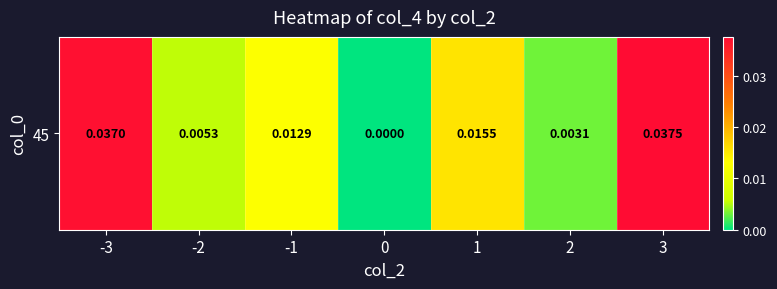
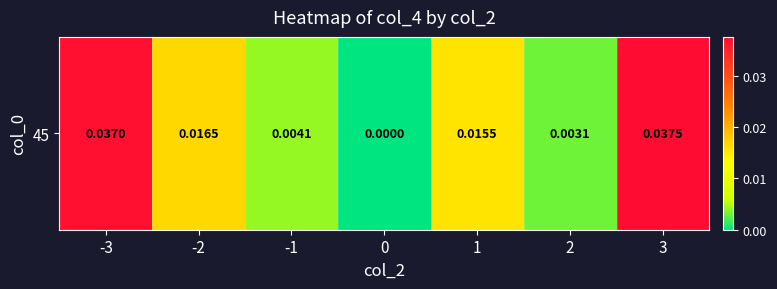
  {
    "45": {
      "-3": 0.0370,
-     "-2": 0.0053,
-     "-1": 0.0129,
+     "-2": 0.0165,
+     "-1": 0.0041,
      "0": 0.0000,
      "1": 0.0155,
      "2": 0.0031,
      "3": 0.0375
    }
  }
